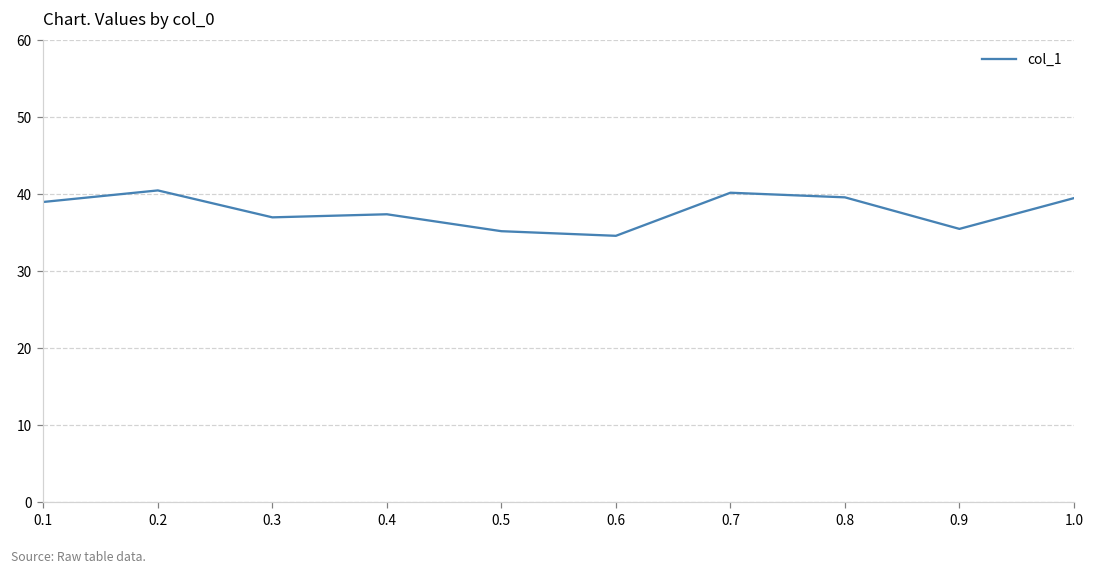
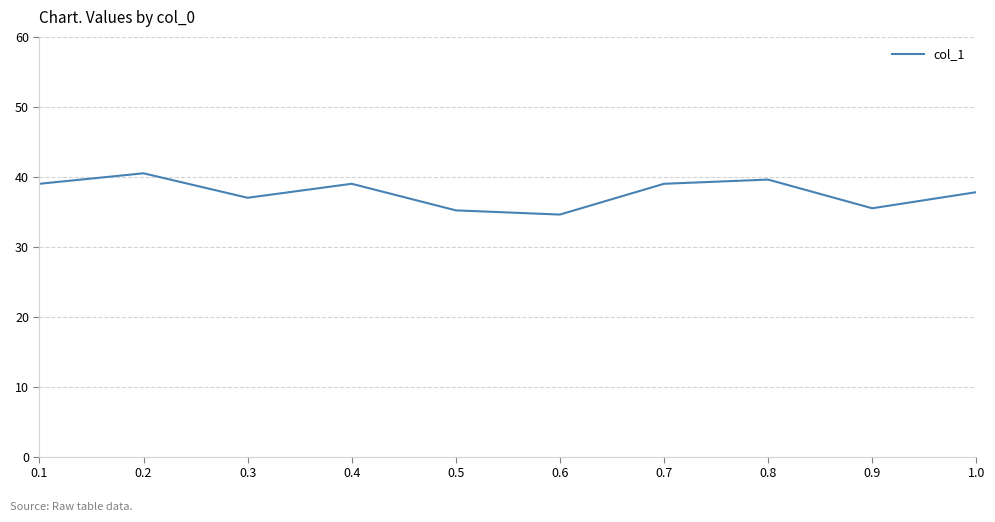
  {
    "0.1": 39,
    "0.2": 41,
    "0.3": 37,
-   "0.4": 37,
+   "0.4": 39,
    "0.5": 35,
    "0.6": 35,
-   "0.7": 40,
+   "0.7": 39,
    "0.8": 40,
    "0.9": 36,
-   "1.0": 40
+   "1.0": 38
  }
